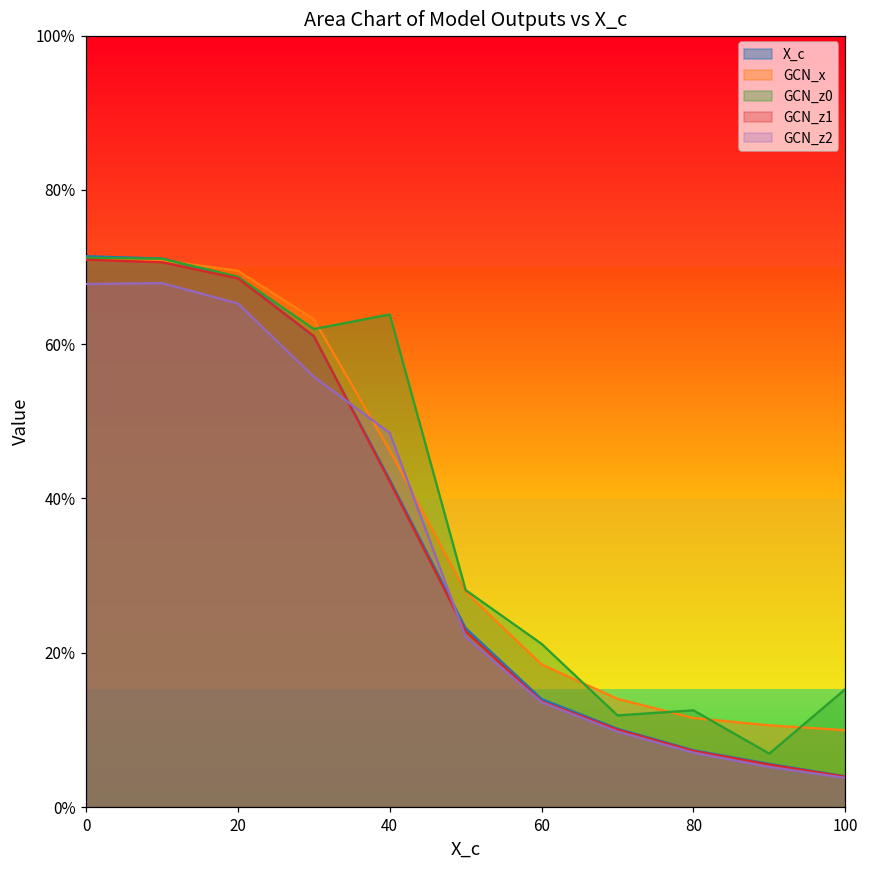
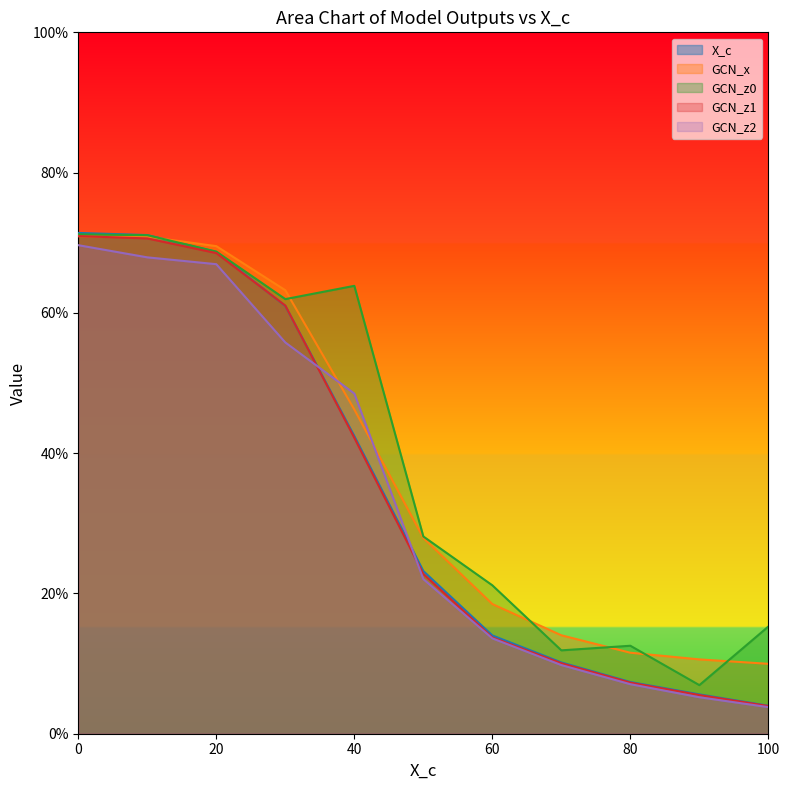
  {
    "GCN_z0": {
      "40": "64%",
      "60": "21%",
      "80": "13%",
      "100": "15%"
    },
    "GCN_z2": {
-     "0": "68%",
-     "20": "65%",
+     "0": "70%",
+     "20": "67%",
      "40": "48%"
    }
  }
